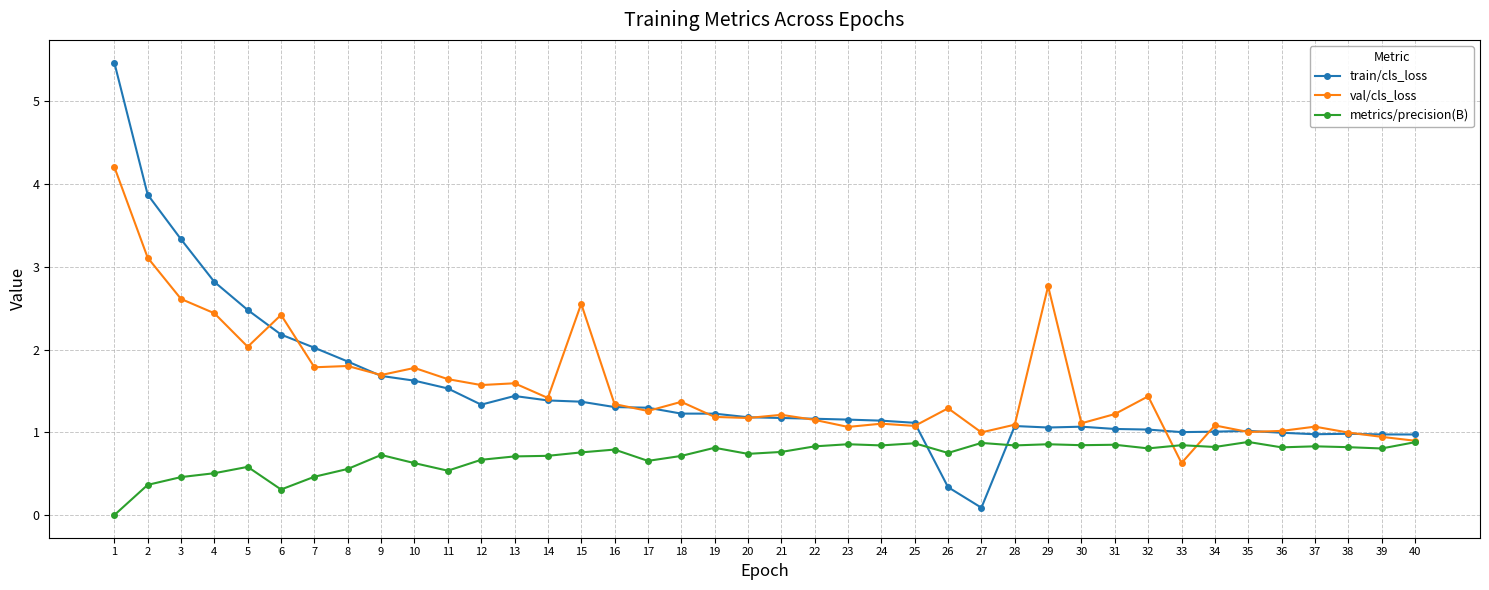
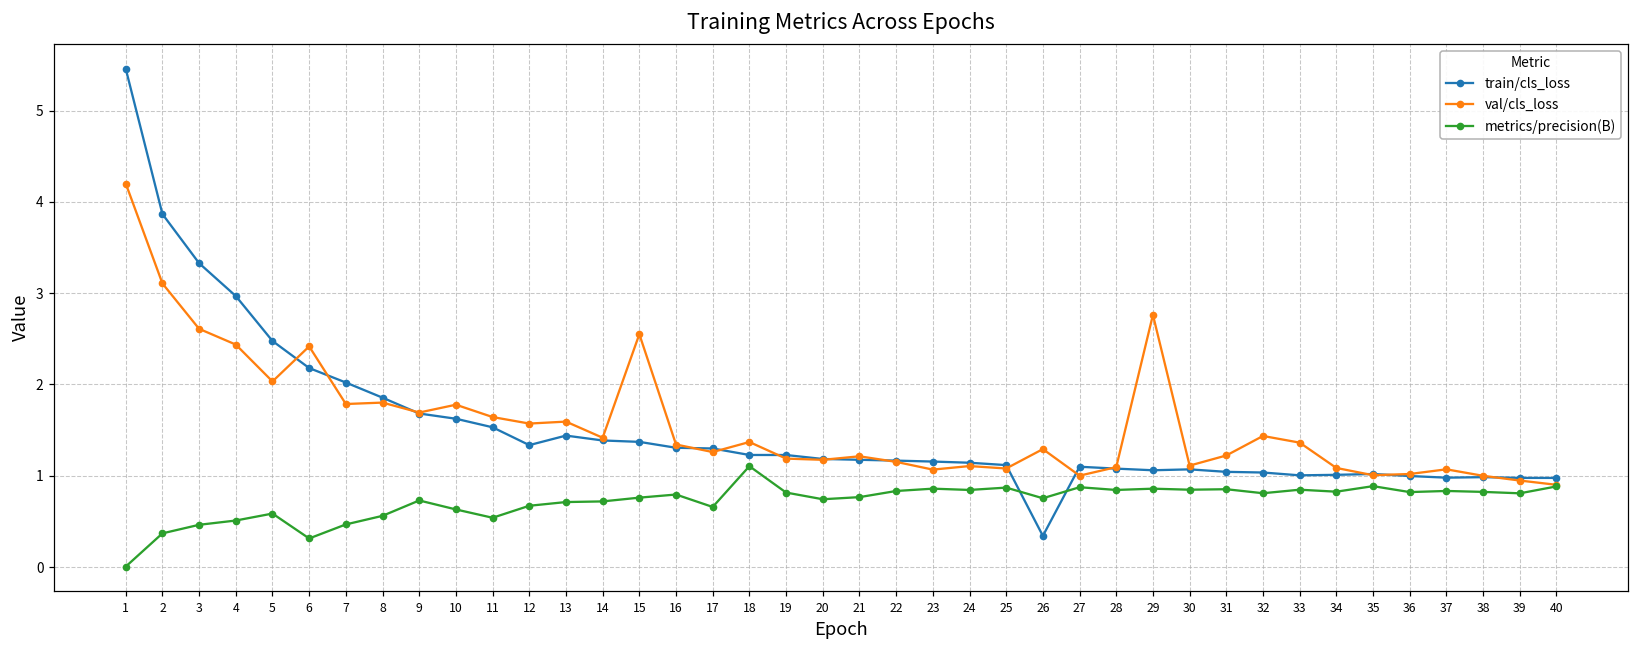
  {
    "train/cls_loss": {
      "1": 5.5,
      "2": 3.9,
      "3": 3.3,
-     "4": 2.8,
+     "4": 3.0,
      "5": 2.5,
      "6": 2.2,
      "7": 2.0,
      "8": 1.9,
      "10": 1.6,
      "11": 1.5,
      "12": 1.3,
      "13": 1.4,
      "15": 1.4,
      "16": 1.3,
      "17": 1.3,
      "18": 1.2,
      "19": 1.2,
      "21": 1.2,
      "23": 1.2,
      "24": 1.1,
      "25": 1.1,
      "26": 0.3,
-     "27": 0.1,
+     "27": 1.1,
      "29": 1.1,
      "30": 1.1,
      "31": 1.0,
      "32": 1.0,
      "33": 1.0,
      "34": 1.0,
      "37": 1.0,
      "40": 1.0
    },
    "val/cls_loss": {
      "1": 4.2,
      "2": 3.1,
      "3": 2.6,
      "4": 2.4,
      "5": 2.0,
      "6": 2.4,
      "7": 1.8,
      "8": 1.8,
      "10": 1.8,
      "11": 1.6,
      "12": 1.6,
      "13": 1.6,
      "15": 2.6,
      "16": 1.3,
      "17": 1.3,
      "18": 1.4,
      "19": 1.2,
      "21": 1.2,
      "23": 1.1,
      "24": 1.1,
      "25": 1.1,
      "26": 1.3,
      "27": 1.0,
      "29": 2.8,
      "30": 1.1,
      "31": 1.2,
      "32": 1.4,
-     "33": 0.6,
+     "33": 1.4,
      "34": 1.1,
      "37": 1.1
    },
    "metrics/precision(B)": {
      "1": 0.0,
      "2": 0.4,
      "3": 0.5,
      "4": 0.5,
      "5": 0.6,
      "6": 0.3,
      "7": 0.5,
      "8": 0.6,
      "9": 0.7,
      "10": 0.6,
      "11": 0.5,
      "12": 0.7,
      "13": 0.7,
      "14": 0.7,
      "15": 0.8,
      "16": 0.8,
      "17": 0.7,
-     "18": 0.7,
+     "18": 1.1,
      "19": 0.8,
      "20": 0.7,
      "21": 0.8,
      "22": 0.8,
      "23": 0.9,
      "24": 0.8,
      "25": 0.9,
      "26": 0.8,
      "27": 0.9,
      "28": 0.8,
      "29": 0.9,
      "30": 0.8,
      "31": 0.9,
      "32": 0.8,
      "33": 0.8,
      "34": 0.8,
      "35": 0.9,
      "36": 0.8,
      "37": 0.8,
      "38": 0.8,
      "39": 0.8
    }
  }
